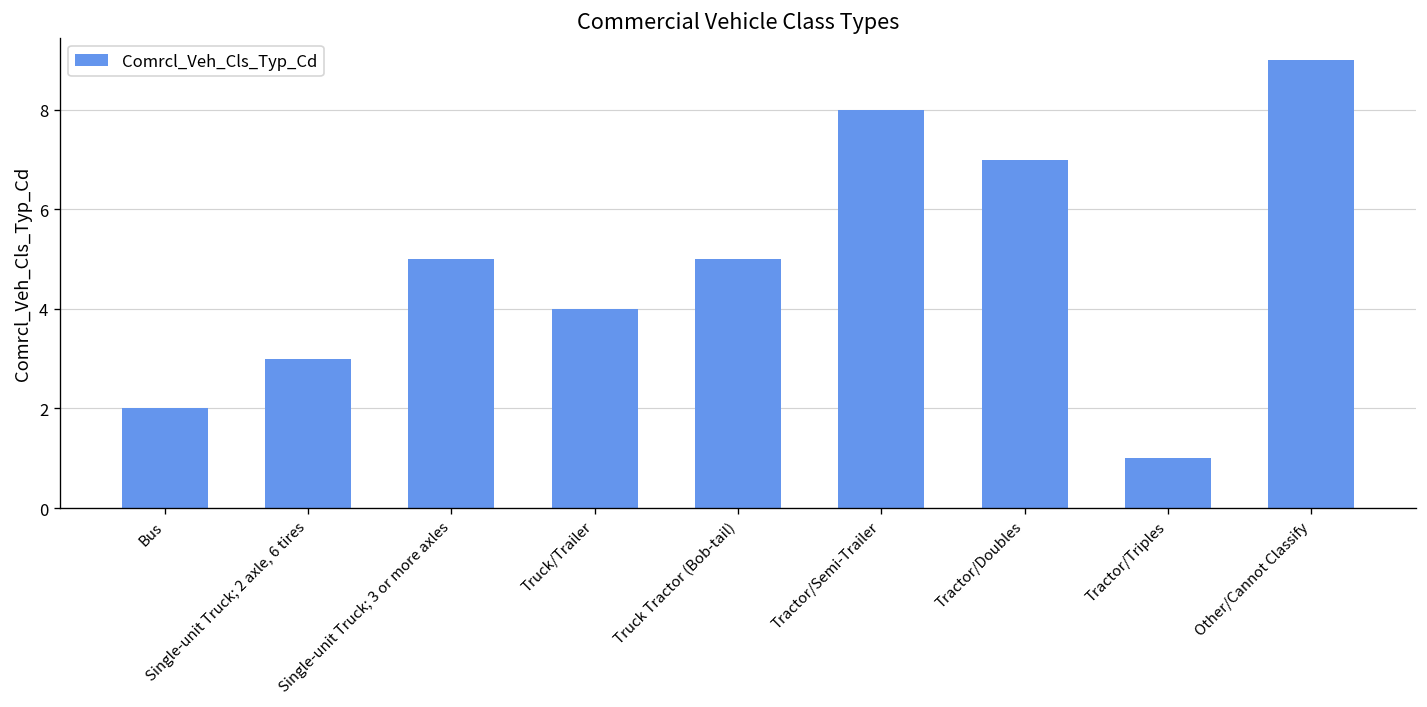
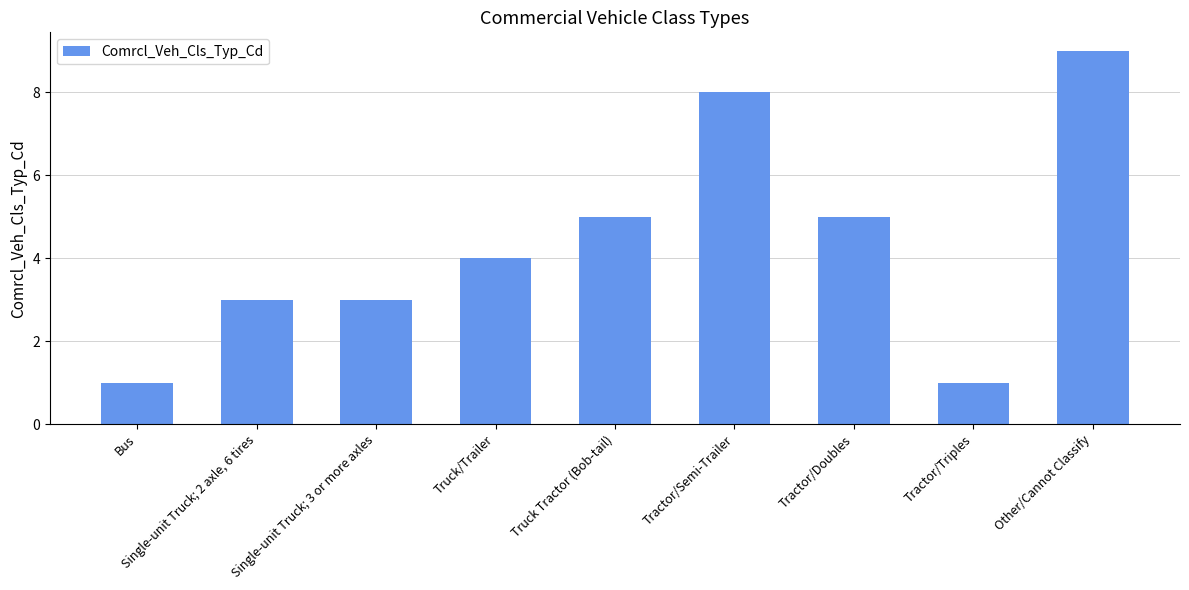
  {
-   "Bus": 2,
+   "Bus": 1,
    "Single-unit Truck; 2 axle, 6 tires": 3,
-   "Single-unit Truck; 3 or more axles": 5,
+   "Single-unit Truck; 3 or more axles": 3,
    "Truck/Trailer": 4,
    "Truck Tractor (Bob-tail)": 5,
    "Tractor/Semi-Trailer": 8,
-   "Tractor/Doubles": 7,
+   "Tractor/Doubles": 5,
    "Tractor/Triples": 1,
    "Other/Cannot Classify": 9
  }
